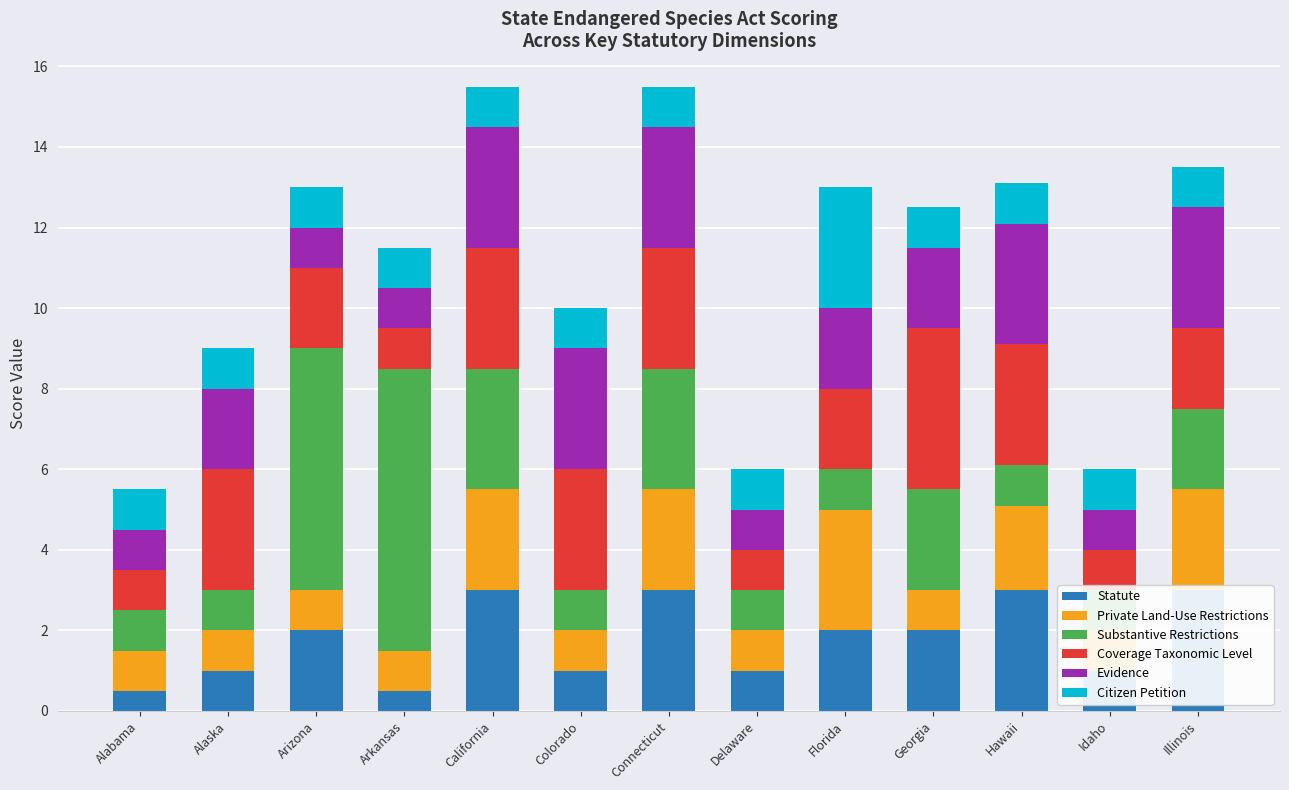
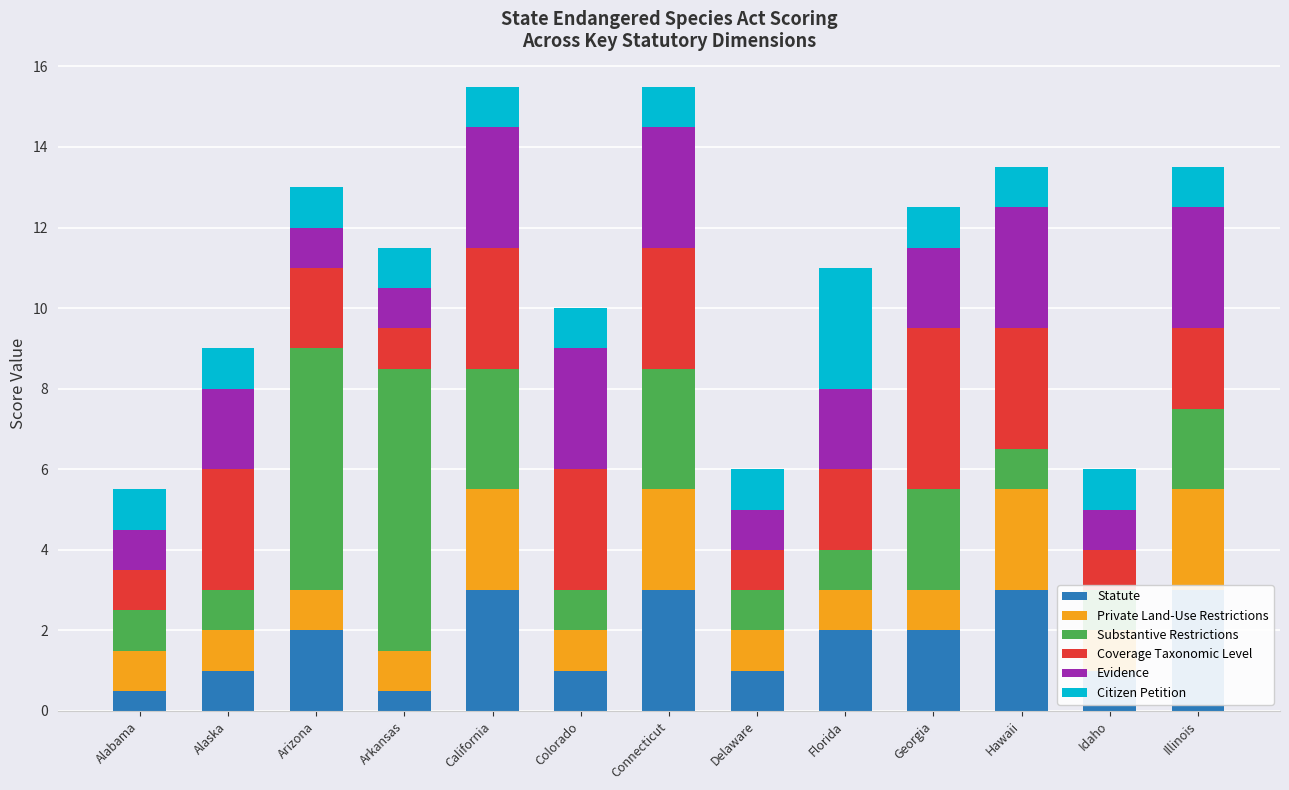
  {
    "Statute": {
      "Alabama": 0.5,
      "Alaska": 1.0,
      "Arizona": 2.0,
      "Arkansas": 0.5,
      "California": 3.0,
      "Colorado": 1.0,
      "Connecticut": 3.0,
      "Delaware": 1.0,
      "Florida": 2.0,
      "Georgia": 2.0,
      "Hawaii": 3.0
    },
    "Private Land-Use Restrictions": {
      "Alabama": 1.0,
      "Alaska": 1.0,
      "Arizona": 1.0,
      "Arkansas": 1.0,
      "California": 2.5,
      "Colorado": 1.0,
      "Connecticut": 2.5,
      "Delaware": 1.0,
-     "Florida": 3,
+     "Florida": 1,
      "Georgia": 1.0,
-     "Hawaii": 2.1,
+     "Hawaii": 2.5,
      "Illinois": 2.5
    },
    "Substantive Restrictions": {
      "Alabama": 1.0,
      "Alaska": 1.0,
      "Arizona": 6.0,
      "Arkansas": 7.0,
      "California": 3.0,
      "Colorado": 1.0,
      "Connecticut": 3.0,
      "Delaware": 1.0,
      "Florida": 1.0,
      "Georgia": 2.5,
      "Hawaii": 1.0,
      "Illinois": 2.0
    },
    "Coverage Taxonomic Level": {
      "Alabama": 1.0,
      "Alaska": 3.0,
      "Arizona": 2.0,
      "Arkansas": 1.0,
      "California": 3.0,
      "Colorado": 3.0,
      "Connecticut": 3.0,
      "Delaware": 1.0,
      "Florida": 2.0,
      "Georgia": 4.0,
      "Hawaii": 3.0,
      "Idaho": 1.0,
      "Illinois": 2.0
    },
    "Evidence": {
      "Alabama": 1.0,
      "Alaska": 2.0,
      "Arizona": 1.0,
      "Arkansas": 1.0,
      "California": 3.0,
      "Colorado": 3.0,
      "Connecticut": 3.0,
      "Delaware": 1.0,
      "Florida": 2.0,
      "Georgia": 2.0,
      "Hawaii": 3.0,
      "Idaho": 1.0,
      "Illinois": 3.0
    },
    "Citizen Petition": {
      "Alabama": 1.0,
      "Alaska": 1.0,
      "Arizona": 1.0,
      "Arkansas": 1.0,
      "California": 1.0,
      "Colorado": 1.0,
      "Connecticut": 1.0,
      "Delaware": 1.0,
      "Florida": 3.0,
      "Georgia": 1.0,
      "Hawaii": 1.0,
      "Idaho": 1.0,
      "Illinois": 1.0
    }
  }
